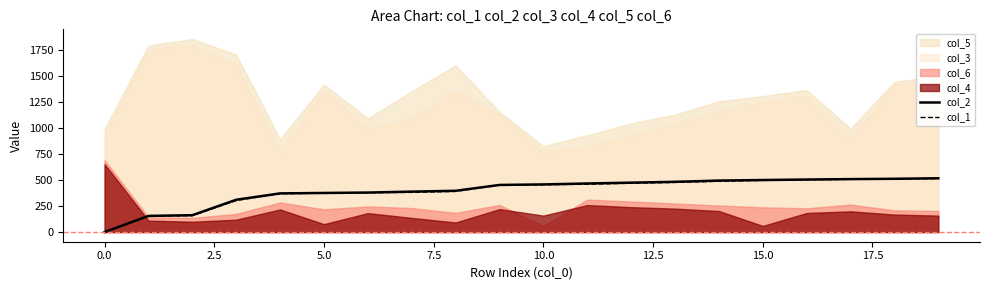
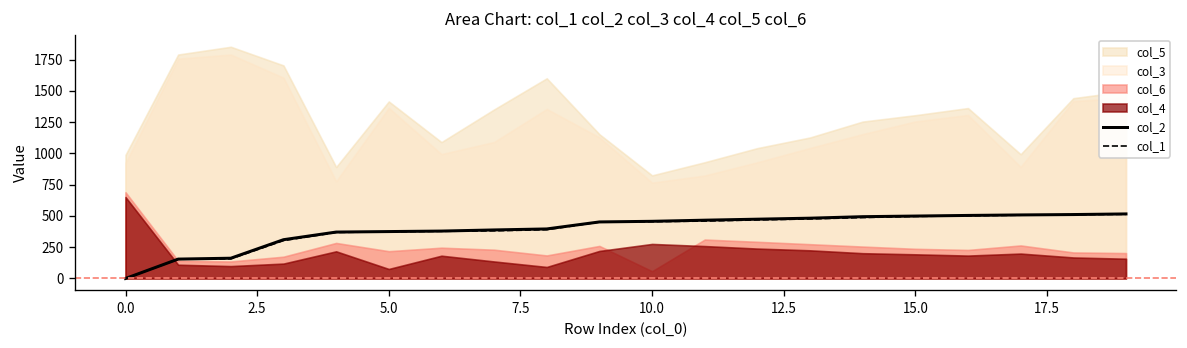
  {
    "col_6": {
      "0.0": 690,
      "5.0": 220,
      "10.0": 60,
      "15.0": 240
    },
    "col_4": {
      "0.0": 650,
      "5.0": 80,
-     "10.0": 160,
-     "15.0": 60
+     "10.0": 280,
+     "15.0": 190
    }
  }
